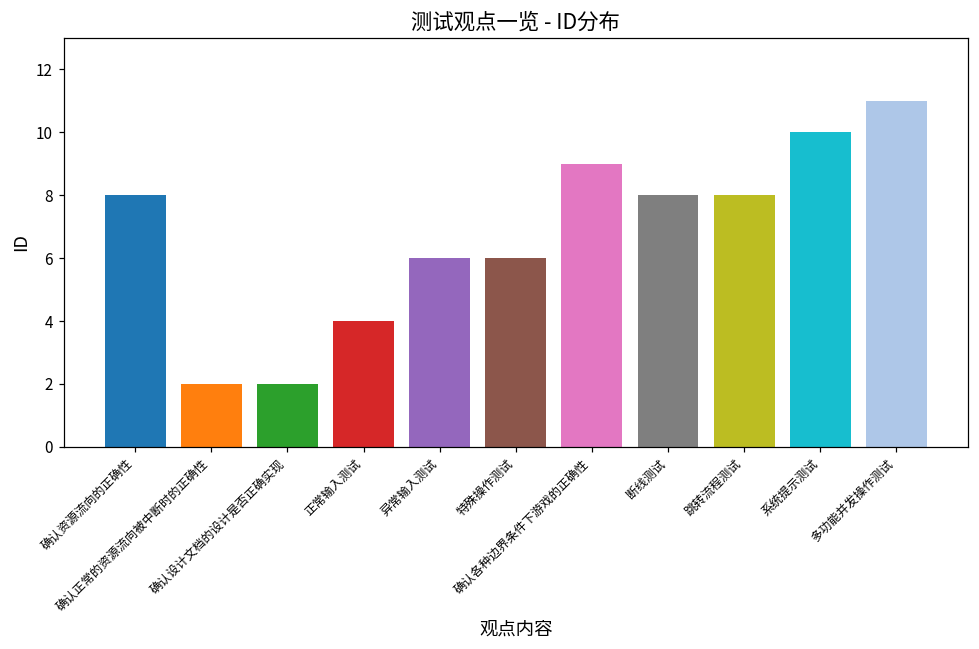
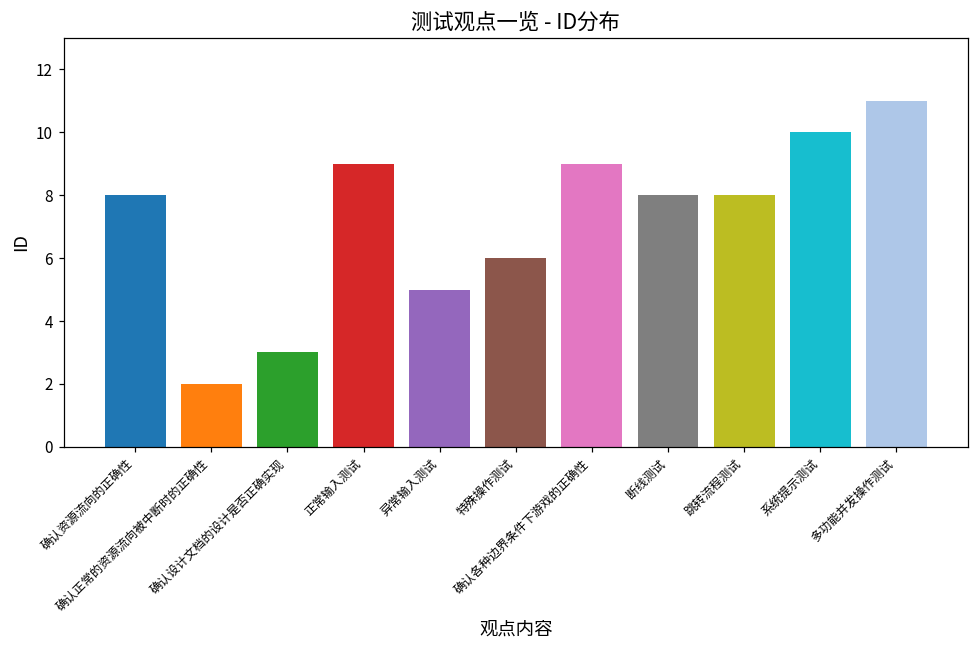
  {
    "确认资源流向的正确性": 8,
    "确认正常的资源流向被中断时的正确性": 2,
-   "确认设计文档的设计是否正确实现": 2,
-   "正常输入测试": 4,
-   "异常输入测试": 6,
+   "确认设计文档的设计是否正确实现": 3,
+   "正常输入测试": 9,
+   "异常输入测试": 5,
    "特殊操作测试": 6,
    "确认各种边界条件下游戏的正确性": 9,
    "断线测试": 8,
    "跳转流程测试": 8,
    "系统提示测试": 10,
    "多功能并发操作测试": 11
  }
